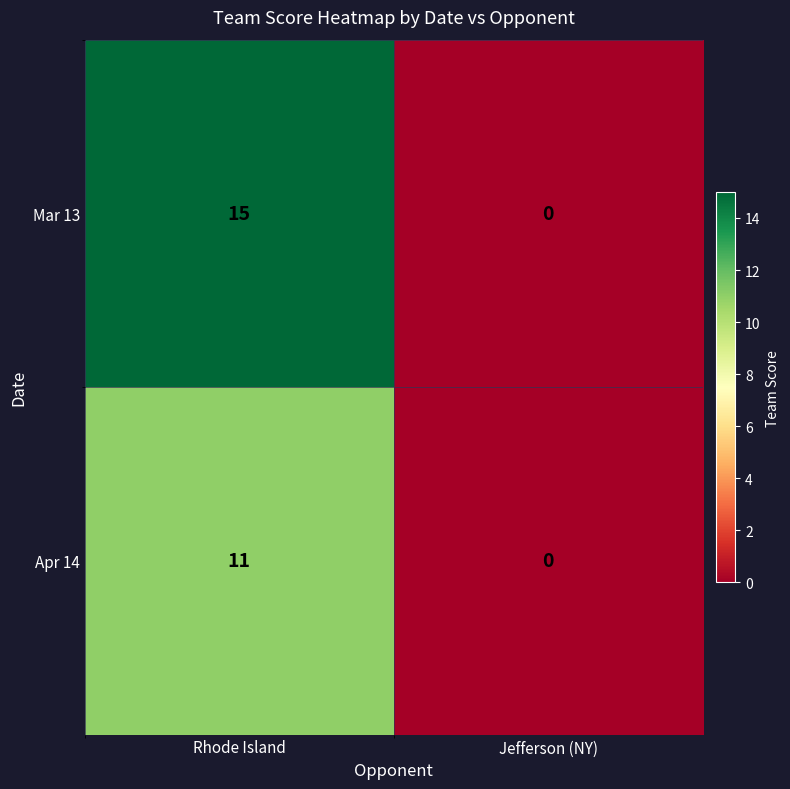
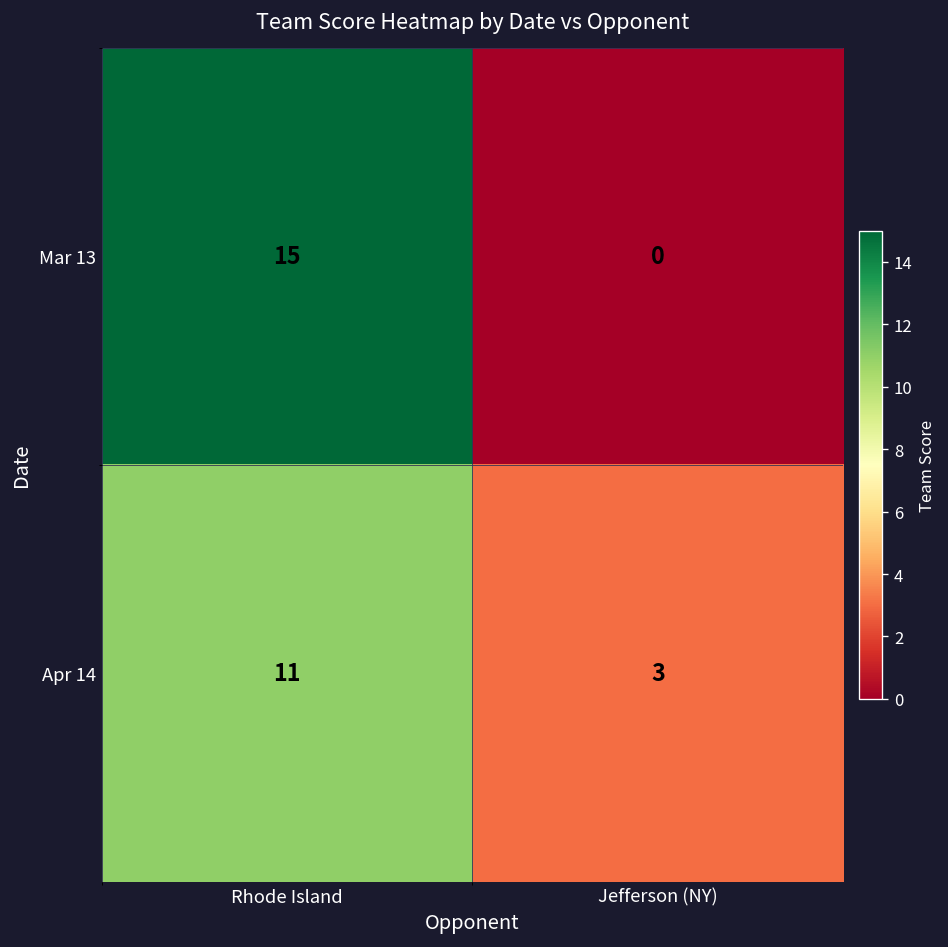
  {
    "Mar 13": {
      "Rhode Island": 15,
      "Jefferson (NY)": 0
    },
    "Apr 14": {
      "Rhode Island": 11,
-     "Jefferson (NY)": 0
+     "Jefferson (NY)": 3
    }
  }
